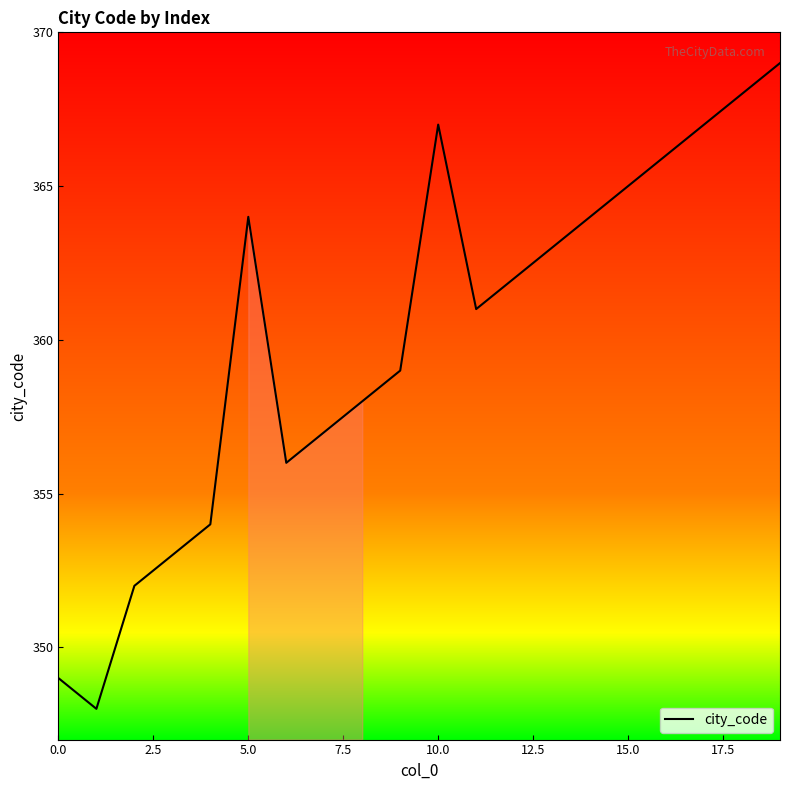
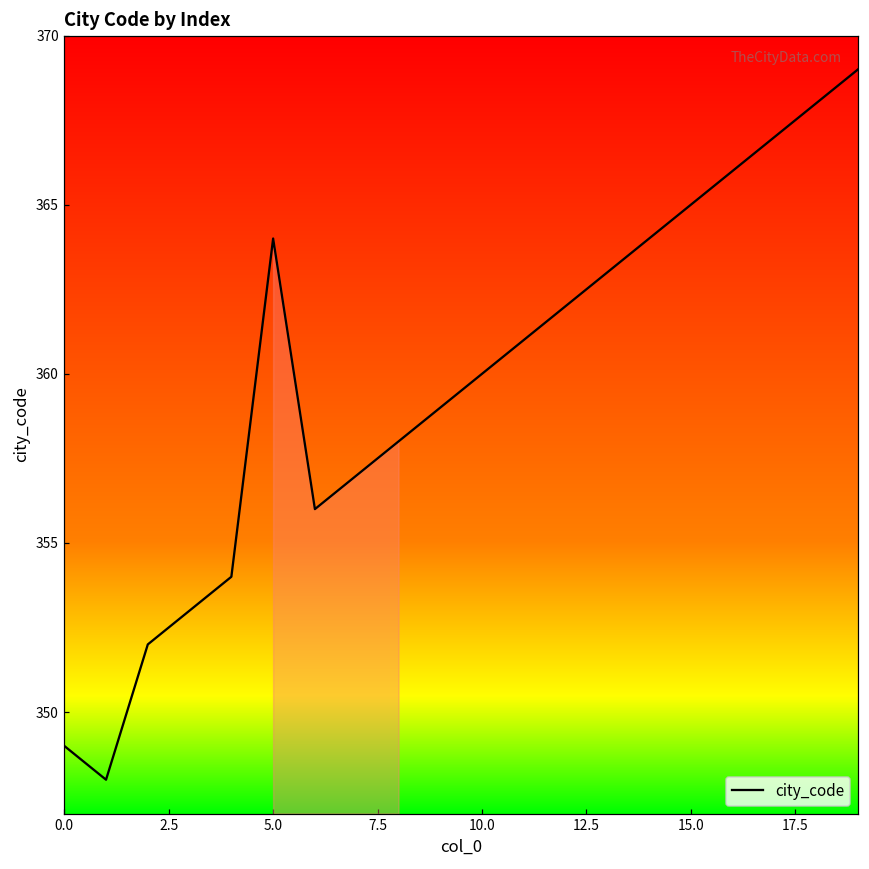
  {
    "city_code": {
      "0.0": 349,
-     "10.0": 367,
+     "10.0": 360,
      "15.0": 365
    }
  }
